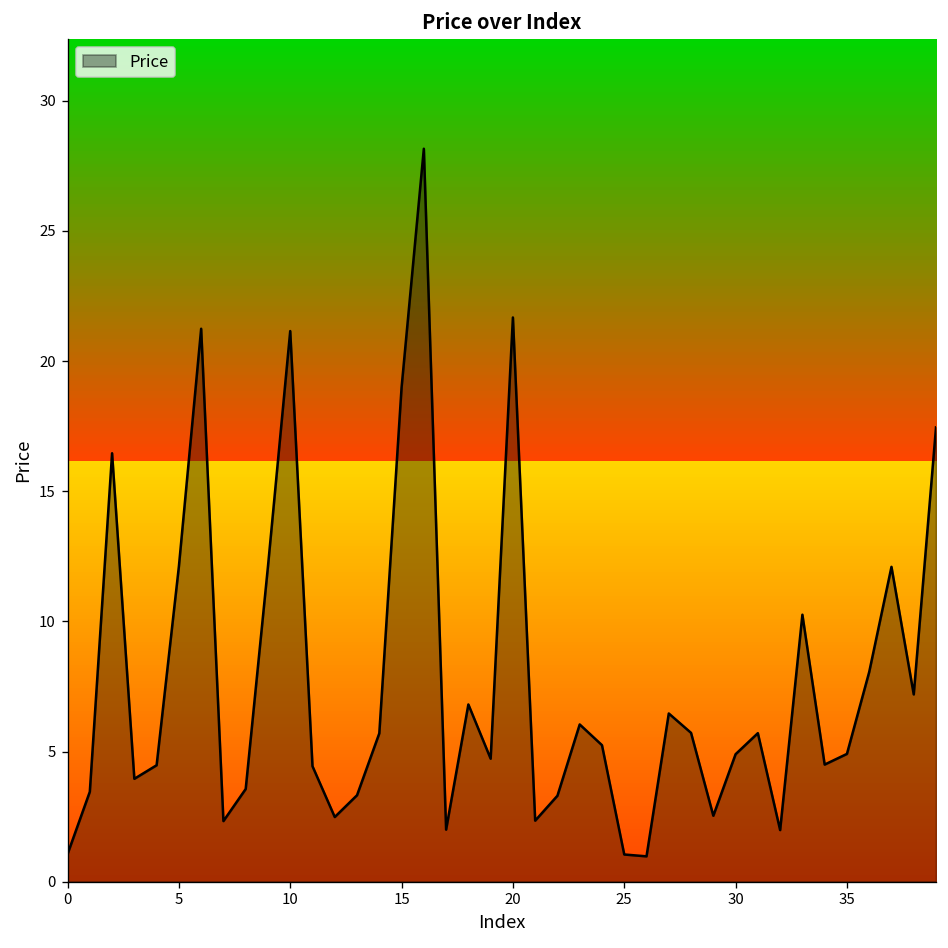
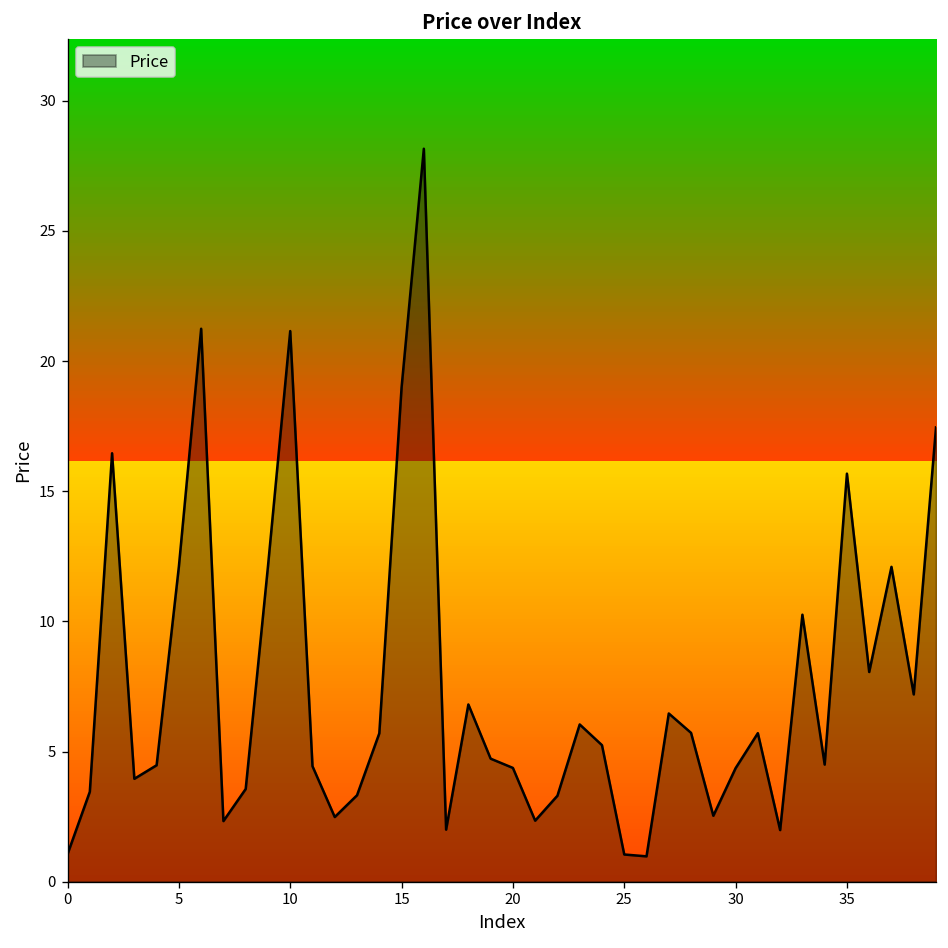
  {
    "0": 1.1,
    "5": 12.1,
    "10": 21.2,
    "15": 19.0,
-   "20": 21.7,
+   "20": 4.4,
    "25": 1.0,
-   "30": 4.9,
-   "35": 4.9
+   "30": 4.4,
+   "35": 15.7
  }
